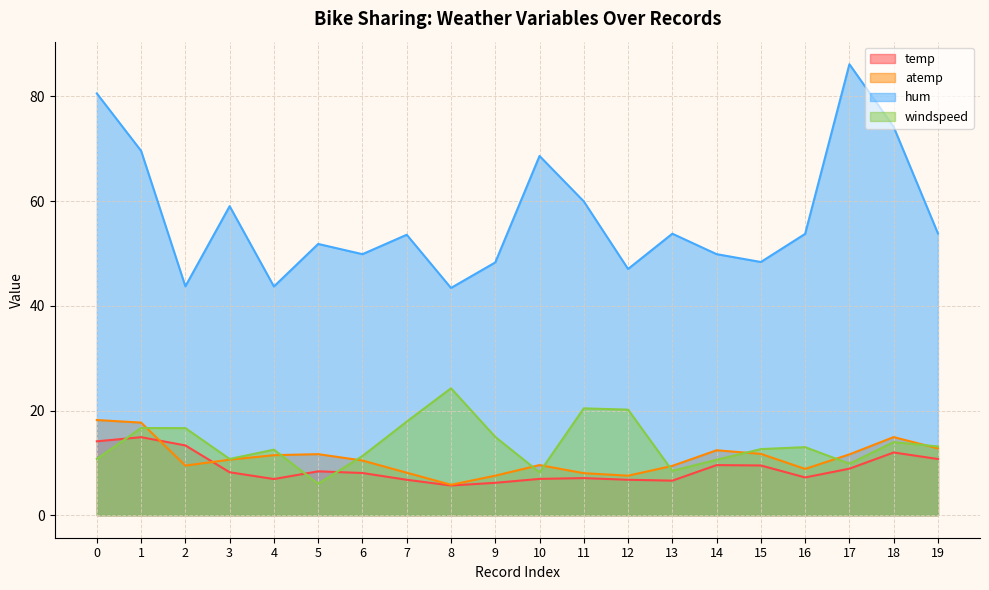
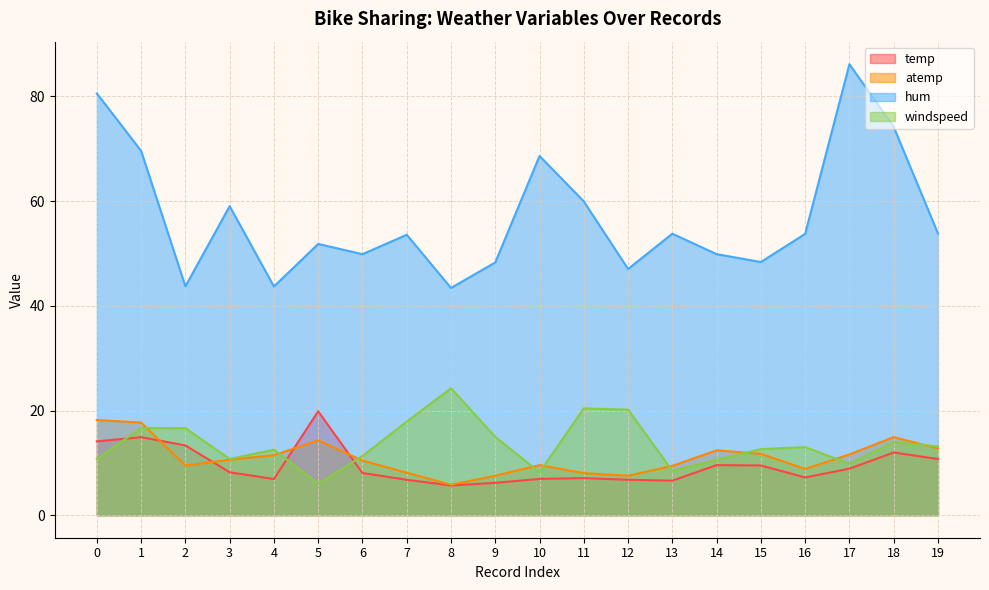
  {
    "temp": {
      "0": 14,
      "1": 15,
      "2": 13,
      "3": 8,
      "4": 7,
-     "5": 8,
+     "5": 20,
      "6": 8,
      "7": 7,
      "9": 6,
      "10": 7,
      "11": 7,
      "12": 7,
      "13": 7,
      "14": 10,
      "15": 9,
      "16": 7,
      "17": 9,
      "18": 12,
      "19": 11
    },
    "atemp": {
      "0": 18,
      "1": 18,
      "2": 9,
      "4": 11,
-     "5": 12,
+     "5": 14,
      "6": 10,
      "7": 8,
      "9": 8,
      "10": 10,
      "11": 8,
      "12": 8,
      "13": 9,
      "14": 12,
      "15": 12,
      "16": 9,
      "17": 12,
      "18": 15
    },
    "hum": {
      "0": 81,
      "1": 70,
      "2": 44,
      "3": 59,
      "4": 44,
      "5": 52,
      "6": 50,
      "7": 54,
      "8": 43,
      "9": 48,
      "10": 69,
      "11": 60,
      "12": 47,
      "13": 54,
      "14": 50,
      "15": 48,
      "16": 54,
      "17": 86,
      "19": 54
    },
    "windspeed": {
      "0": 11,
      "1": 17,
      "2": 17,
      "4": 13,
      "5": 6,
      "6": 11,
      "7": 18,
      "8": 24,
      "9": 15,
      "10": 8,
      "11": 20,
      "12": 20,
      "13": 8,
      "14": 11,
      "15": 13,
      "16": 13,
      "17": 10,
      "18": 14
    }
  }
